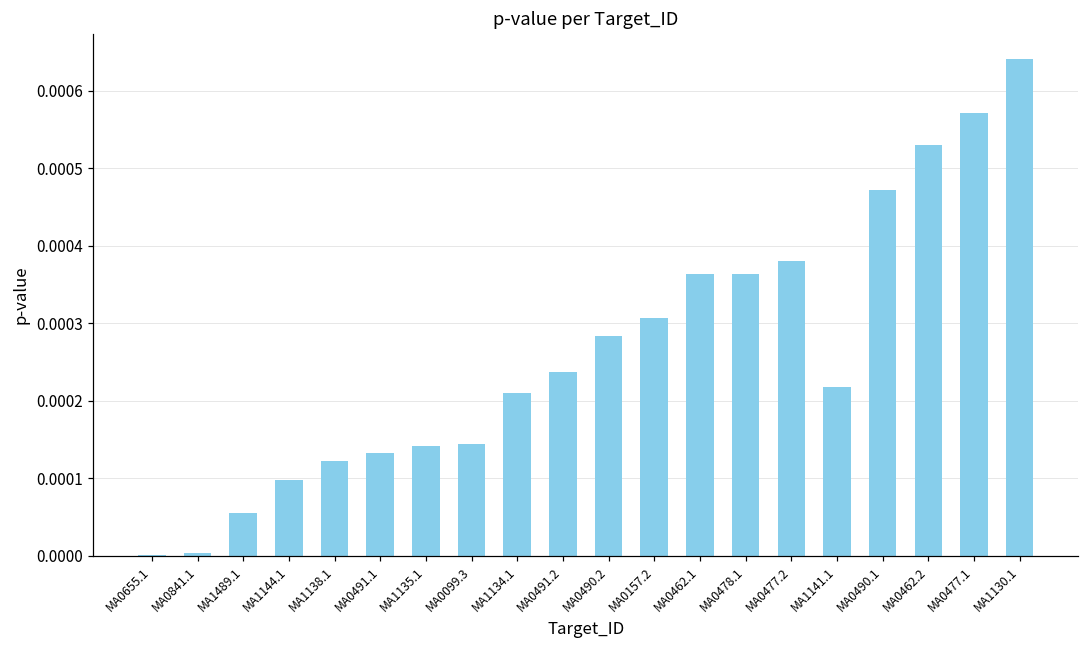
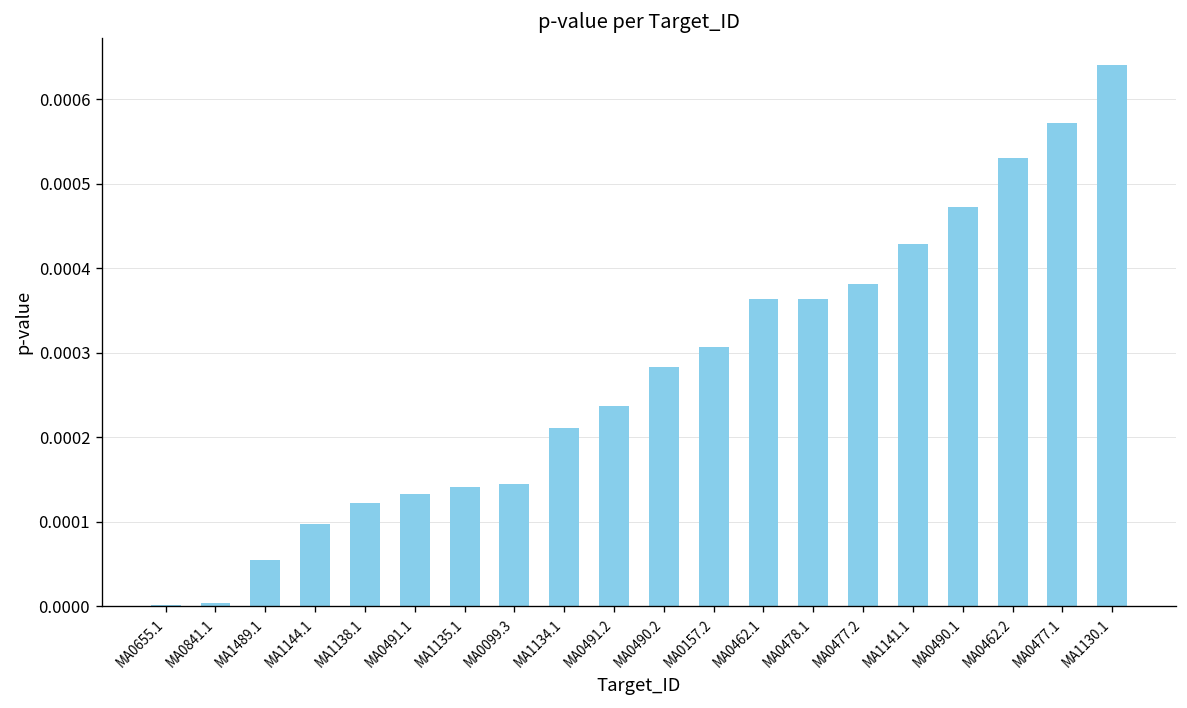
  {
    "MA1489.1": 0.00006,
    "MA1144.1": 0.00010,
    "MA1138.1": 0.00012,
    "MA0491.1": 0.00013,
    "MA1135.1": 0.00014,
    "MA0099.3": 0.00014,
    "MA1134.1": 0.00021,
    "MA0491.2": 0.00024,
    "MA0490.2": 0.00028,
    "MA0157.2": 0.00031,
    "MA0462.1": 0.00036,
    "MA0478.1": 0.00036,
    "MA0477.2": 0.00038,
-   "MA1141.1": 0.00022,
+   "MA1141.1": 0.00043,
    "MA0490.1": 0.00047,
    "MA0462.2": 0.00053,
    "MA0477.1": 0.00057,
    "MA1130.1": 0.00064
  }
